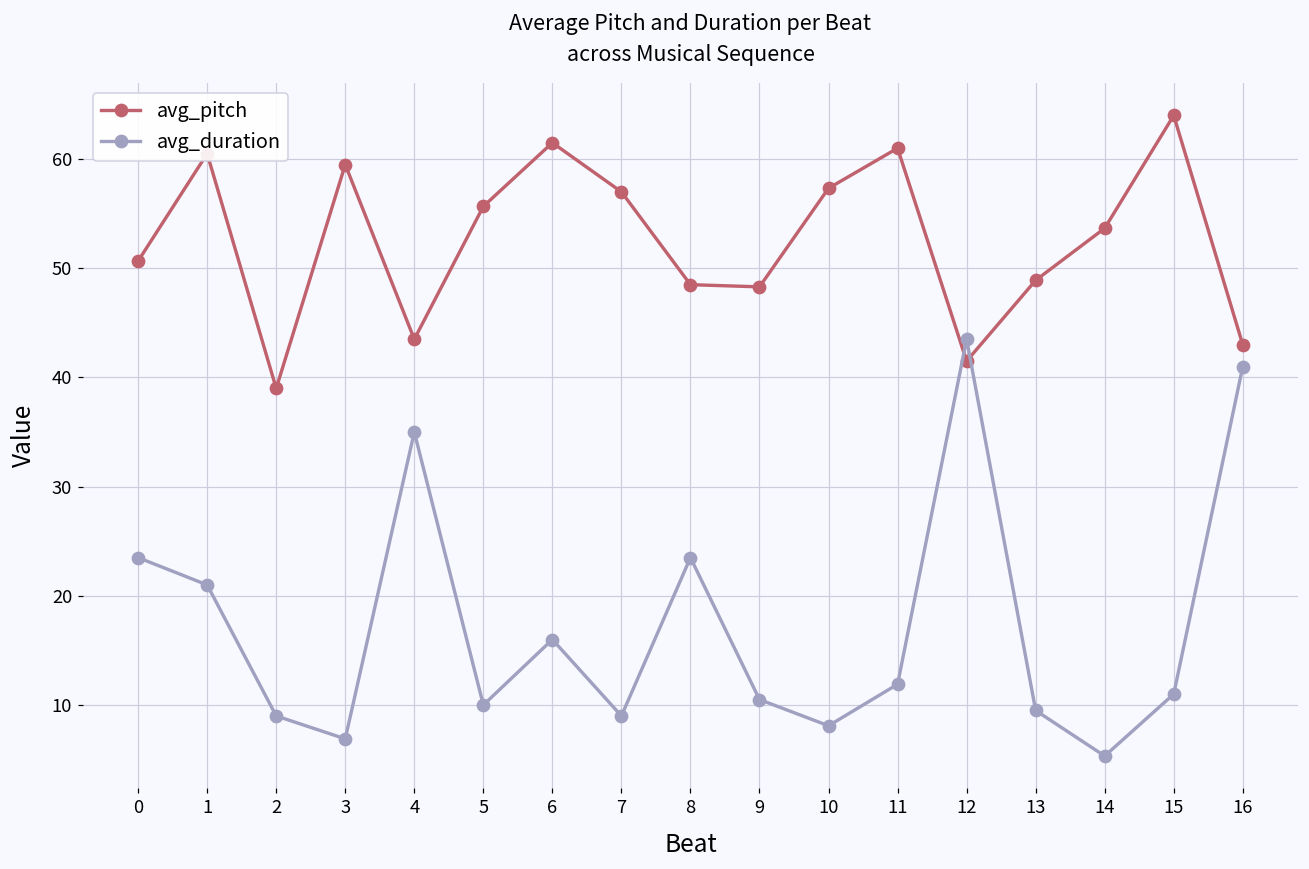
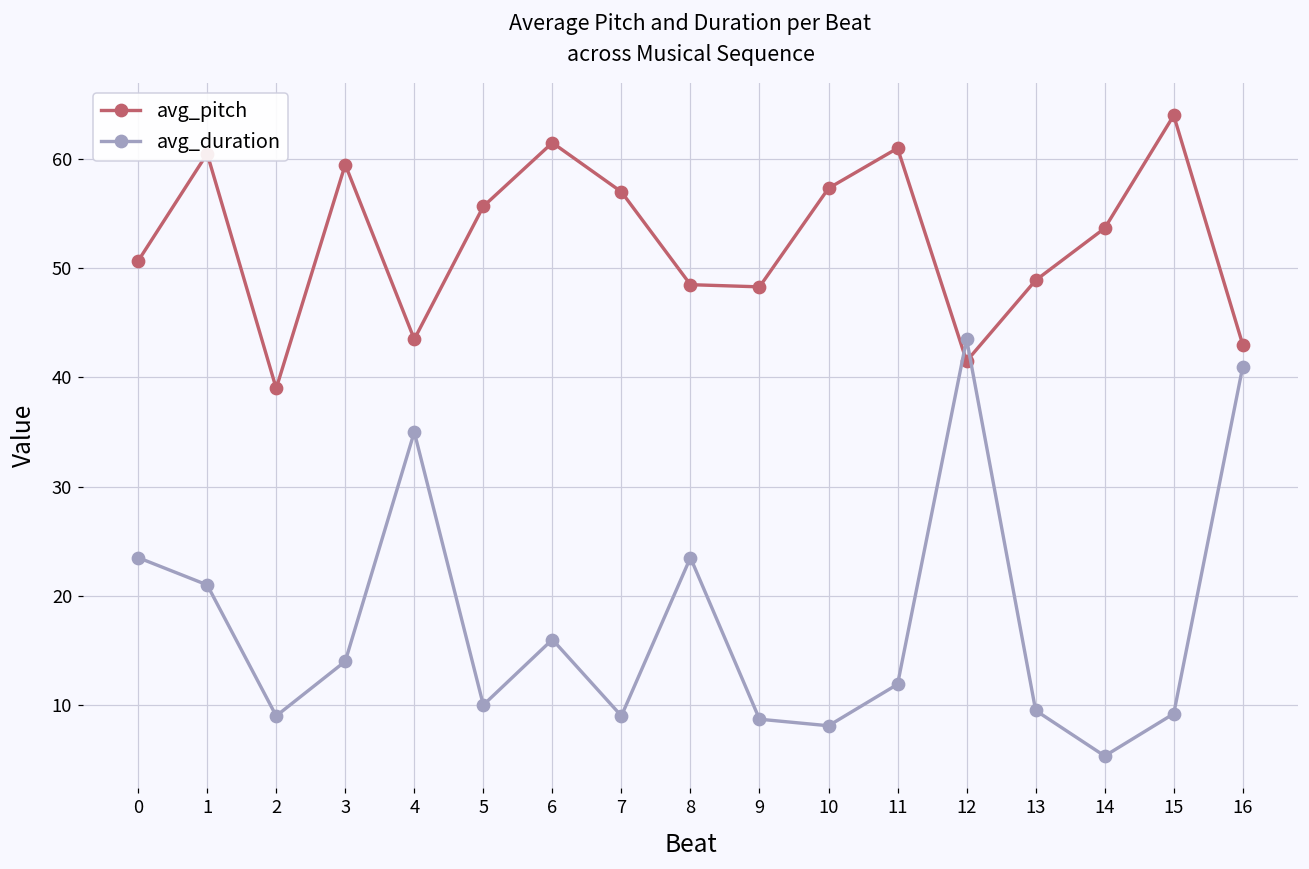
  {
    "avg_pitch": {
      "0": 51,
      "2": 39,
      "3": 60,
      "4": 44,
      "5": 56,
      "6": 62,
      "7": 57,
      "8": 49,
      "9": 48,
      "10": 57,
      "11": 61,
      "12": 42,
      "13": 49,
      "14": 54,
      "15": 64,
      "16": 43
    },
    "avg_duration": {
      "0": 24,
      "1": 21,
      "2": 9,
-     "3": 7,
+     "3": 14,
      "4": 35,
      "5": 10,
      "6": 16,
      "7": 9,
      "8": 24,
-     "9": 11,
+     "9": 9,
      "10": 8,
      "11": 12,
      "12": 44,
      "13": 10,
      "14": 5,
-     "15": 11,
+     "15": 9,
      "16": 41
    }
  }
